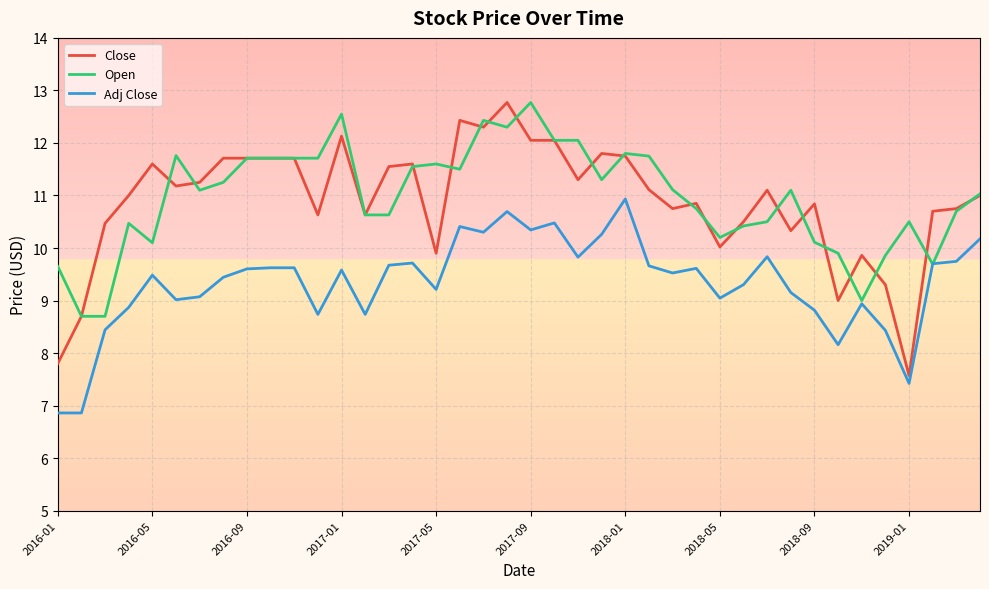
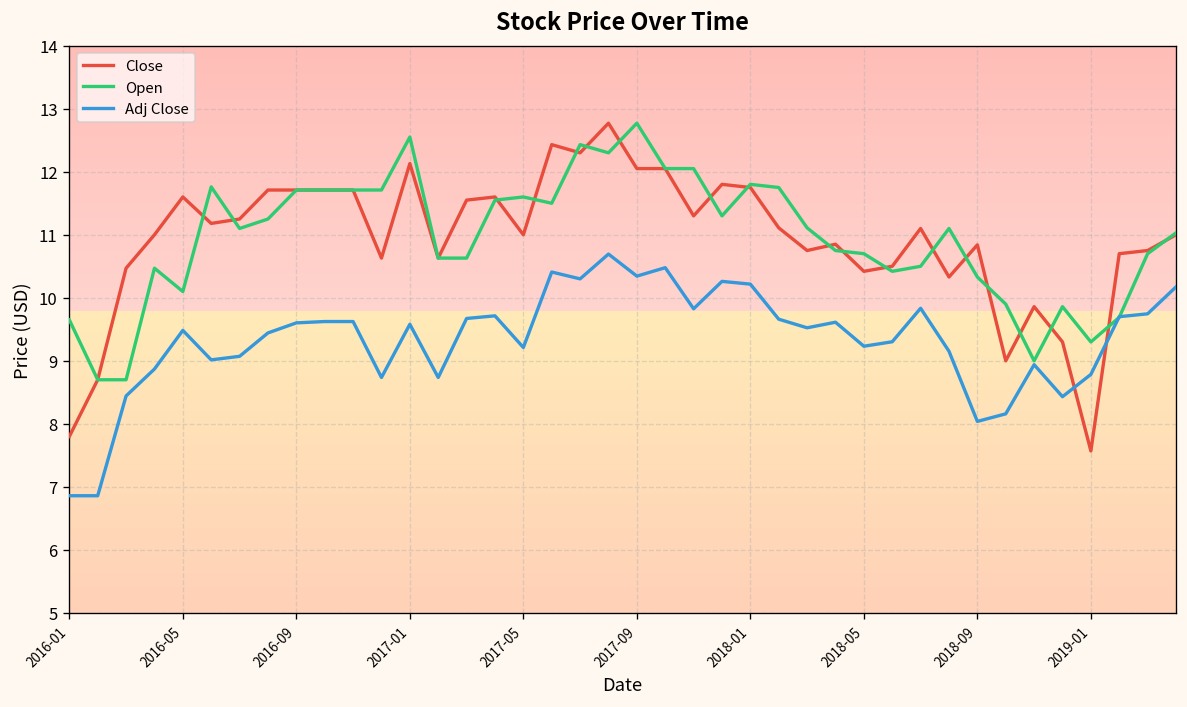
  {
    "Close": {
      "2016-01": 7.8,
      "2016-05": 11.6,
      "2017-01": 12.1,
-     "2017-05": 9.9,
+     "2017-05": 11.0,
      "2017-09": 12.1,
      "2018-01": 11.8,
-     "2018-05": 10.0,
+     "2018-05": 10.4,
      "2018-09": 10.8,
      "2019-01": 7.6
    },
    "Open": {
      "2016-01": 9.7,
      "2016-05": 10.1,
      "2017-01": 12.6,
      "2017-05": 11.6,
      "2017-09": 12.8,
      "2018-01": 11.8,
-     "2018-05": 10.2,
-     "2018-09": 10.1,
-     "2019-01": 10.5
+     "2018-05": 10.7,
+     "2018-09": 10.3,
+     "2019-01": 9.3
    },
    "Adj Close": {
      "2016-01": 6.9,
      "2016-05": 9.5,
      "2016-09": 9.6,
      "2017-01": 9.6,
      "2017-05": 9.2,
      "2017-09": 10.3,
-     "2018-01": 10.9,
-     "2018-05": 9.0,
-     "2018-09": 8.8,
-     "2019-01": 7.4
+     "2018-01": 10.2,
+     "2018-05": 9.2,
+     "2018-09": 8.0,
+     "2019-01": 8.8
    }
  }
